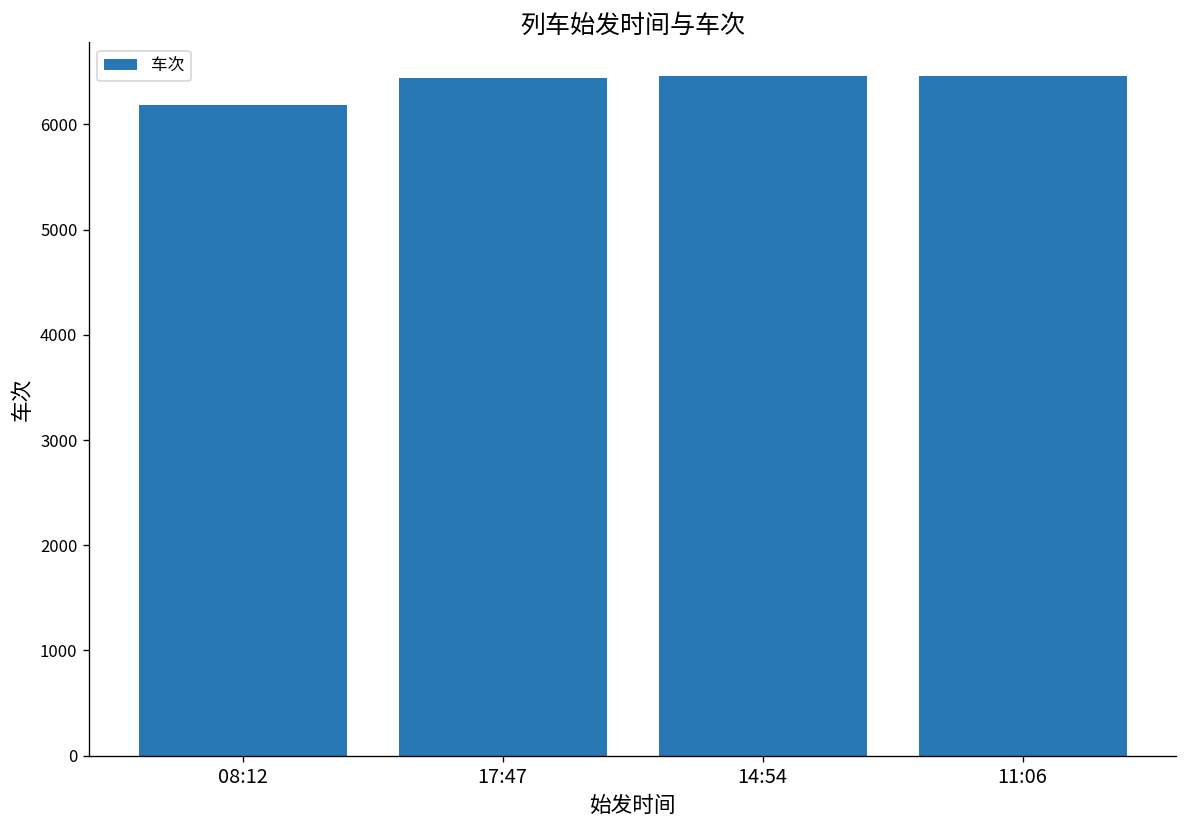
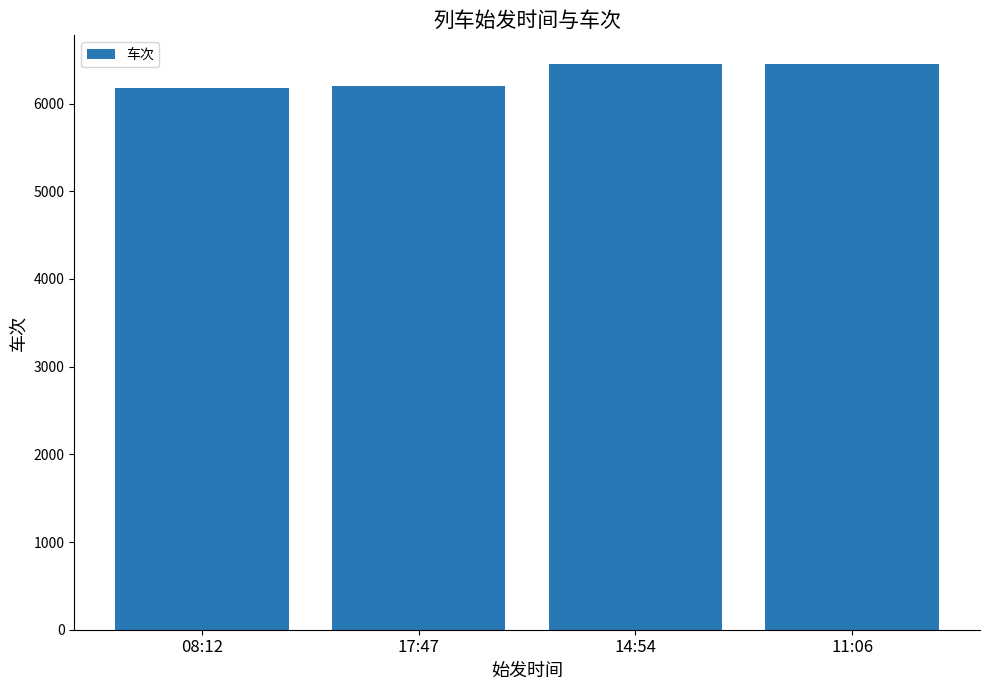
  {
    "08:12": 6200,
-   "17:47": 6400,
+   "17:47": 6200,
    "14:54": 6500,
    "11:06": 6500
  }
